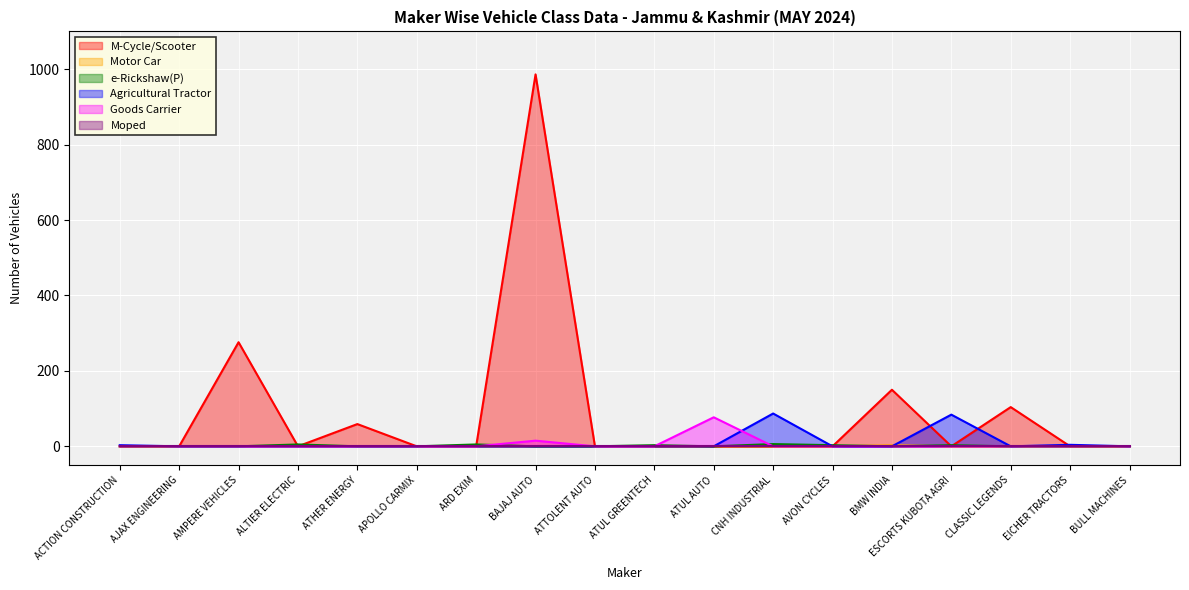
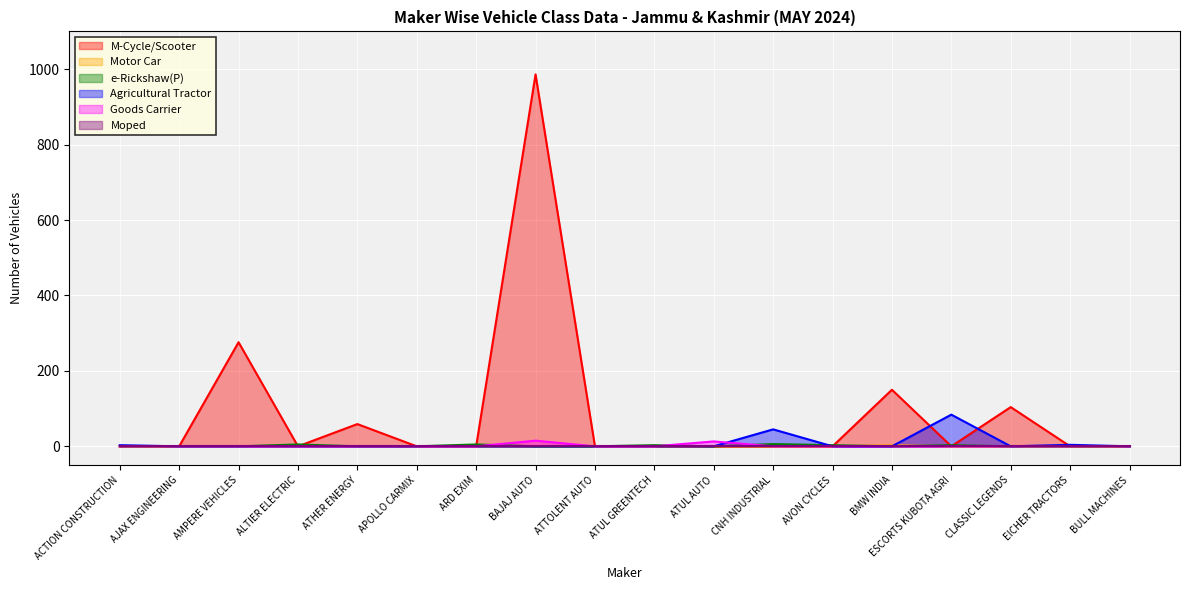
  {
    "M-Cycle/Scooter": {
      "AMPERE VEHICLES": 280,
      "ATHER ENERGY": 60,
      "BAJAJ AUTO": 990,
      "BMW INDIA": 150,
      "CLASSIC LEGENDS": 100
    },
    "Agricultural Tractor": {
-     "CNH INDUSTRIAL": 90,
+     "CNH INDUSTRIAL": 50,
      "ESCORTS KUBOTA AGRI": 80
    },
    "Goods Carrier": {
      "BAJAJ AUTO": 20,
-     "ATUL AUTO": 80
+     "ATUL AUTO": 10
    }
  }
